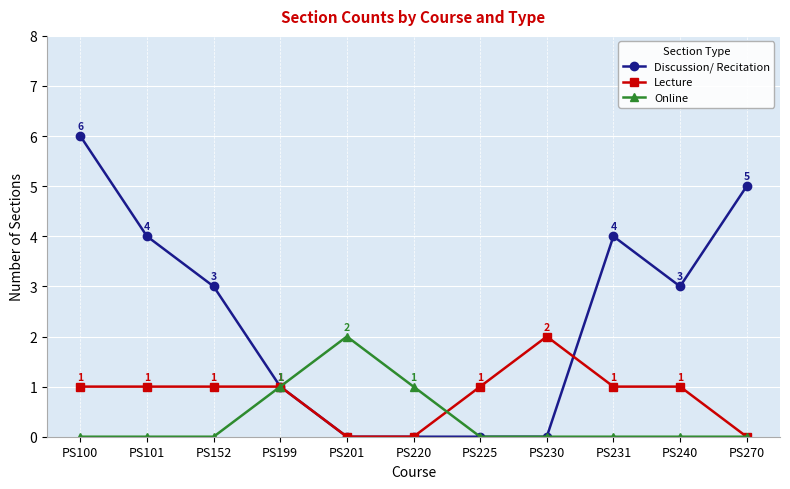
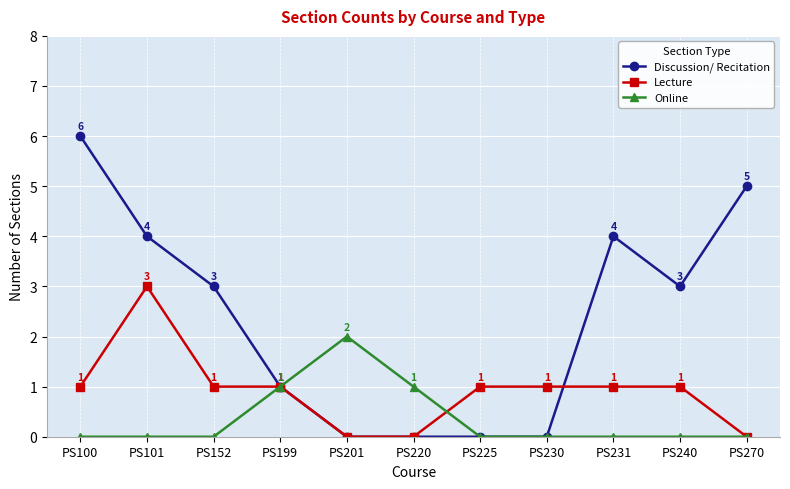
  {
    "Discussion/ Recitation": {
      "PS100": 6,
      "PS101": 4,
      "PS152": 3,
      "PS231": 4,
      "PS240": 3,
      "PS270": 5
    },
    "Lecture": {
      "PS100": 1,
-     "PS101": 1,
+     "PS101": 3,
      "PS152": 1,
      "PS225": 1,
-     "PS230": 2,
+     "PS230": 1,
      "PS231": 1,
      "PS240": 1
    },
    "Online": {
      "PS201": 2,
      "PS220": 1
    }
  }
